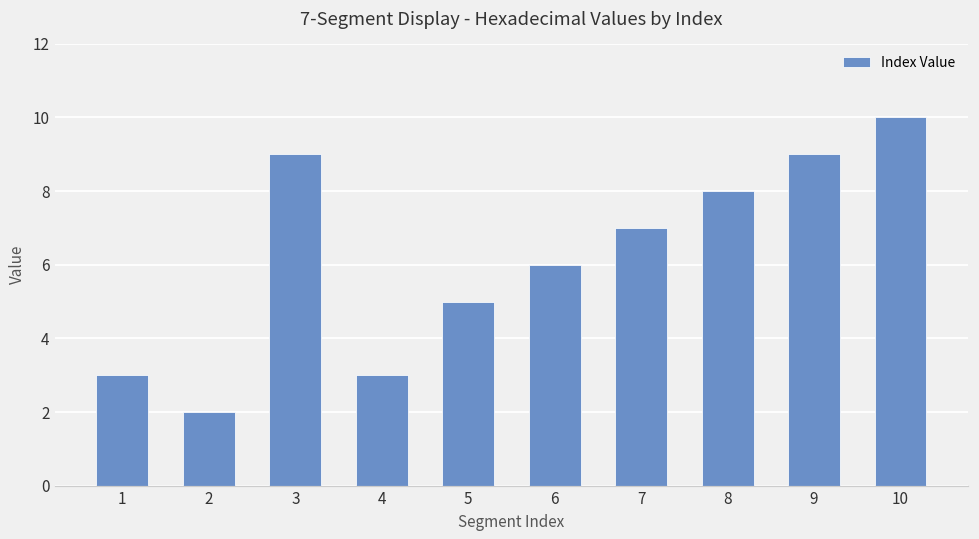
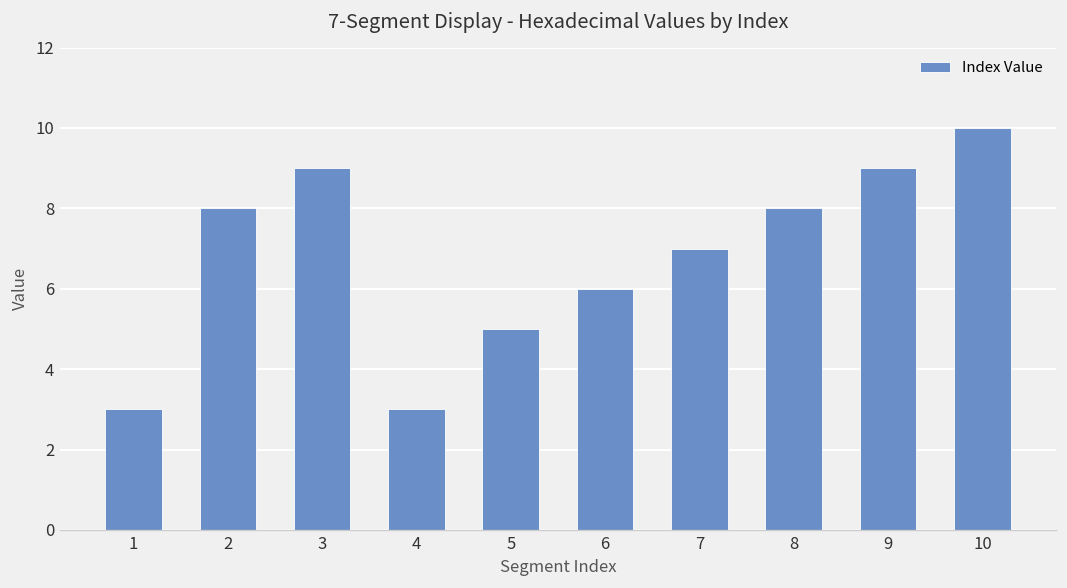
  {
    "1": 3,
-   "2": 2,
+   "2": 8,
    "3": 9,
    "4": 3,
    "5": 5,
    "6": 6,
    "7": 7,
    "8": 8,
    "9": 9,
    "10": 10
  }
